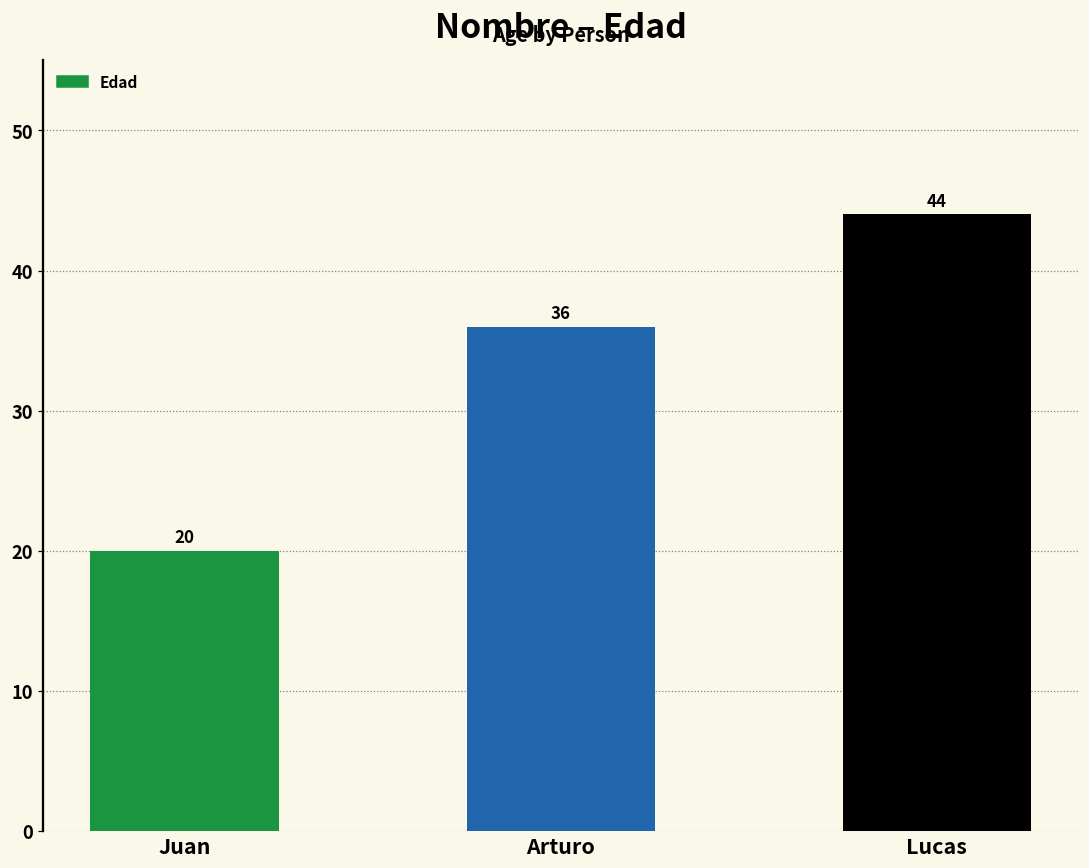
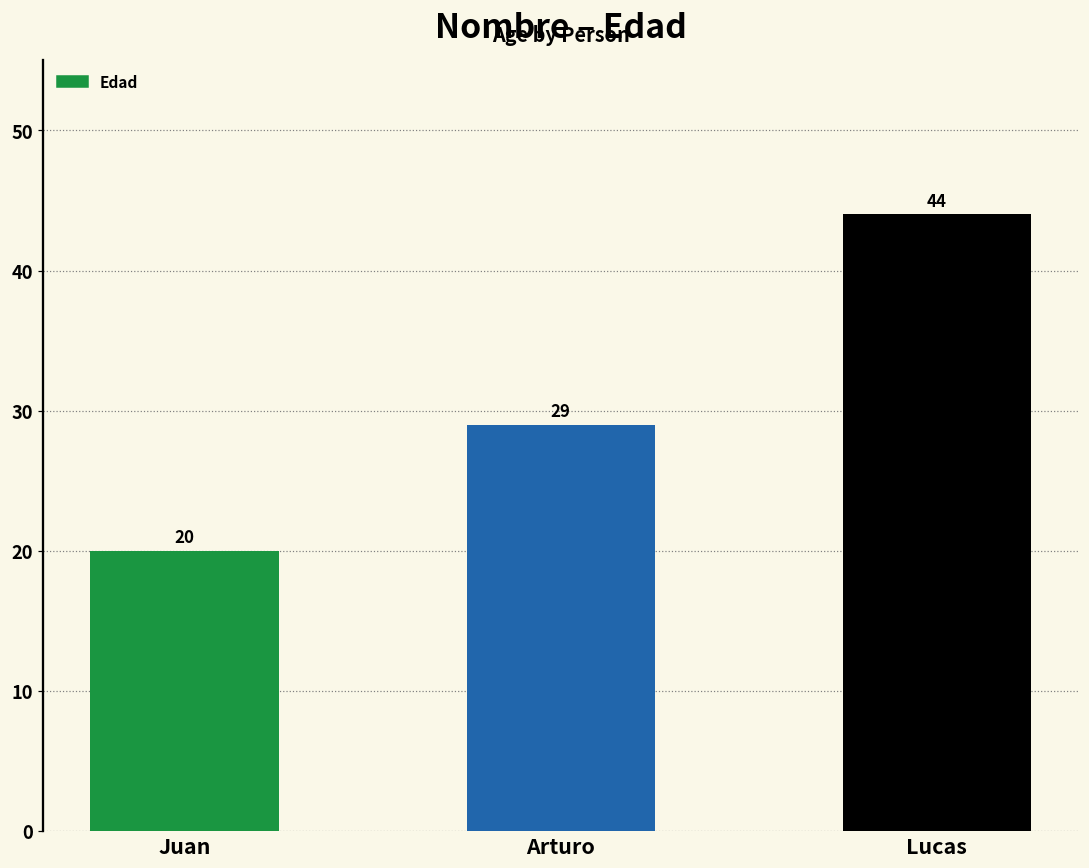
  {
    "Juan": 20,
-   "Arturo": 36,
+   "Arturo": 29,
    "Lucas": 44
  }
